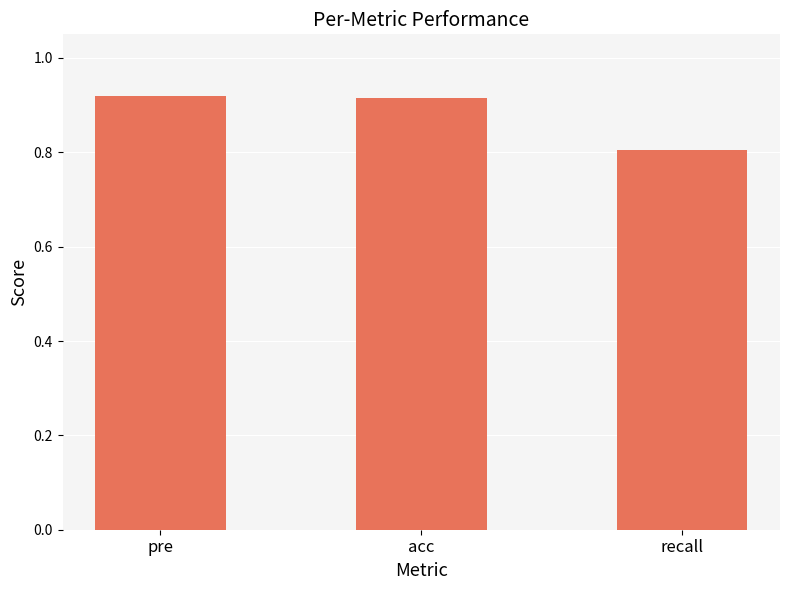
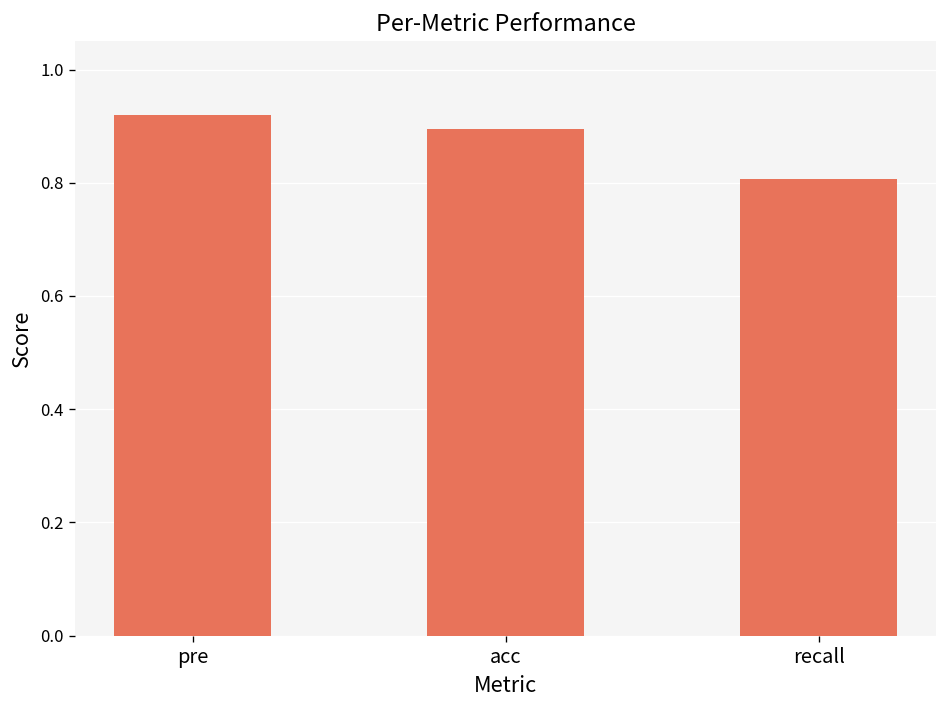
  {
    "pre": 0.92,
-   "acc": 0.91,
+   "acc": 0.89,
    "recall": 0.81
  }
